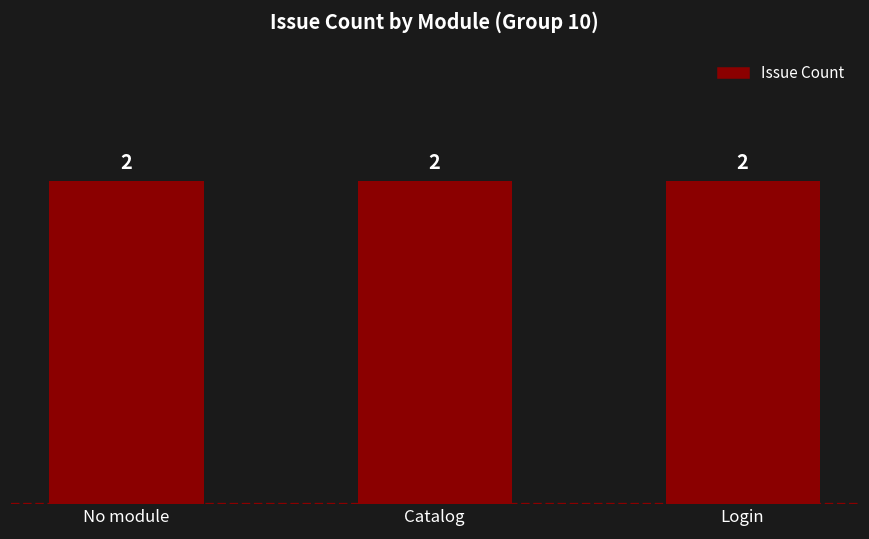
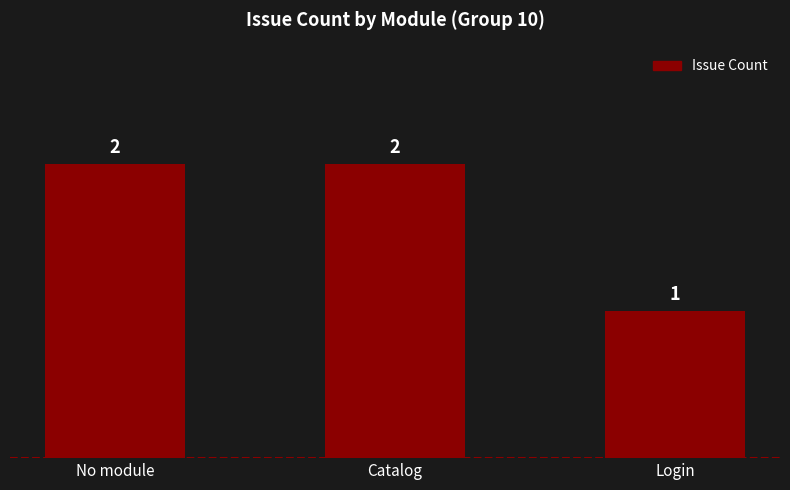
  {
    "No module": 2,
    "Catalog": 2,
-   "Login": 2
+   "Login": 1
  }
